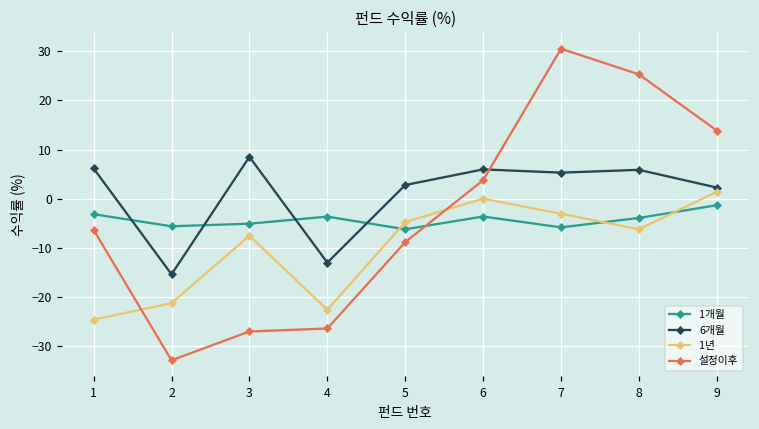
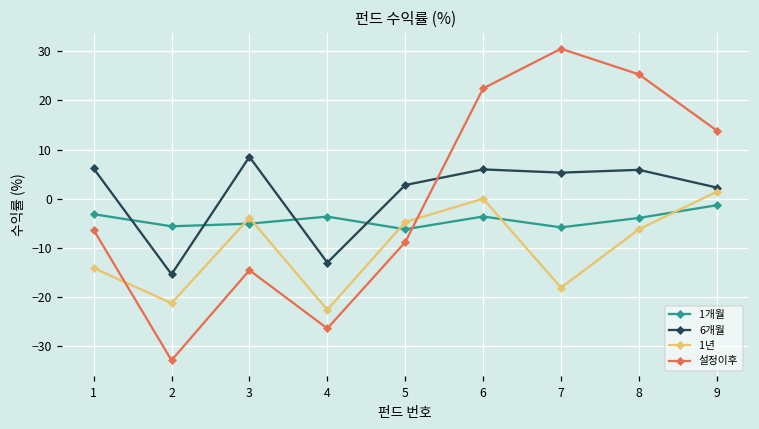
  {
    "1개월": {
      "1": -3,
      "2": -6,
      "3": -5,
      "4": -4,
      "5": -6,
      "6": -4,
      "7": -6,
      "8": -4,
      "9": -1
    },
    "6개월": {
      "1": 6,
      "2": -15,
      "3": 9,
      "4": -13,
      "5": 3,
      "6": 6,
      "7": 5,
      "8": 6,
      "9": 2
    },
    "1년": {
-     "1": -25,
+     "1": -14,
      "2": -21,
-     "3": -8,
+     "3": -4,
      "4": -23,
      "5": -5,
      "6": 0,
-     "7": -3,
+     "7": -18,
      "8": -6,
      "9": 1
    },
    "설정이후": {
      "1": -6,
      "2": -33,
-     "3": -27,
+     "3": -15,
      "4": -26,
      "5": -9,
-     "6": 4,
+     "6": 22,
      "7": 31,
      "8": 25,
      "9": 14
    }
  }
